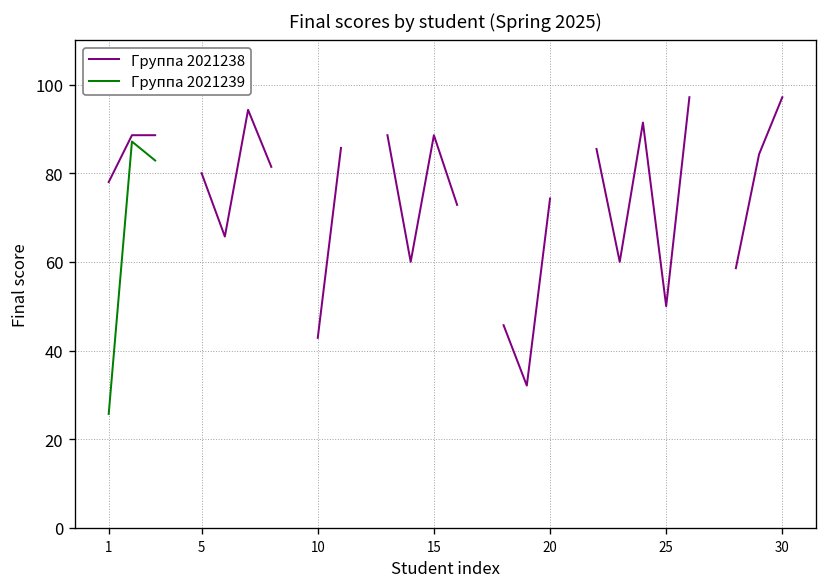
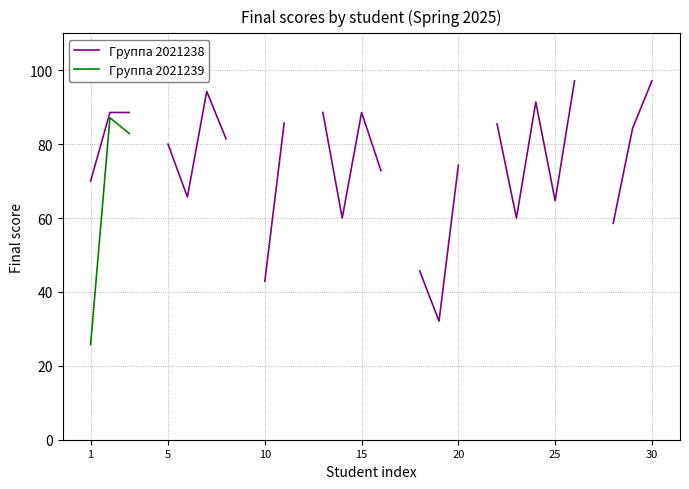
  {
    "Группа 2021238": {
-     "1": 78,
+     "1": 70,
      "5": 80,
      "10": 43,
      "15": 89,
      "20": 74,
-     "25": 50,
+     "25": 65,
      "30": 97
    },
    "Группа 2021239": {
      "1": 26
    }
  }
